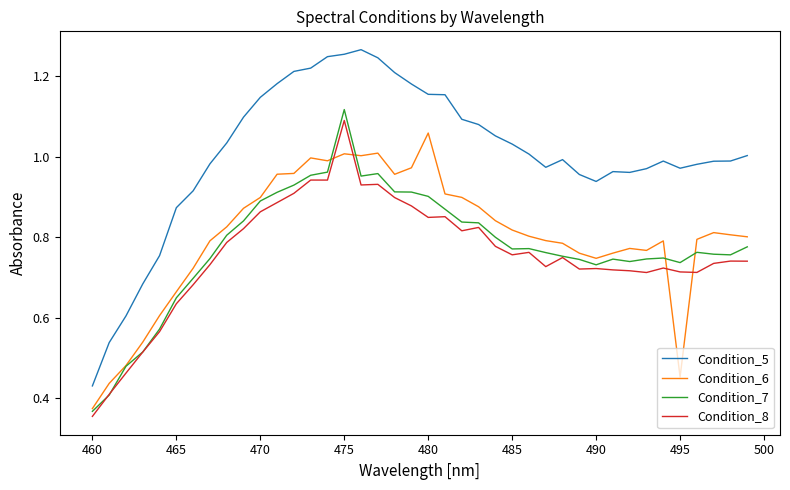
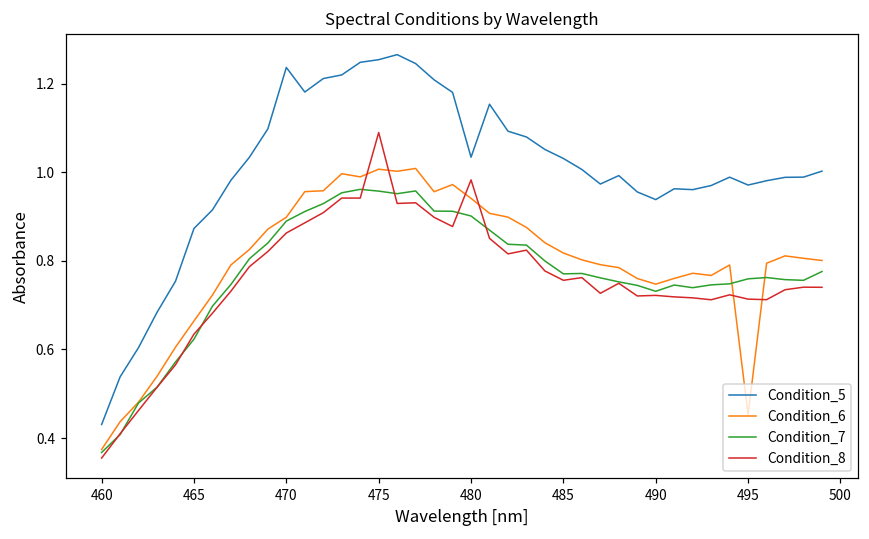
  {
    "Condition_5": {
      "460": 0.43,
      "465": 0.87,
-     "470": 1.15,
+     "470": 1.24,
      "475": 1.25,
-     "480": 1.15,
+     "480": 1.03,
      "485": 1.03,
      "490": 0.94,
      "495": 0.97
    },
    "Condition_6": {
      "460": 0.37,
      "465": 0.66,
      "470": 0.90,
      "475": 1.01,
-     "480": 1.06,
+     "480": 0.94,
      "485": 0.82,
      "490": 0.75
    },
    "Condition_7": {
      "460": 0.37,
-     "465": 0.65,
+     "465": 0.62,
      "470": 0.89,
-     "475": 1.12,
+     "475": 0.96,
      "480": 0.90,
      "485": 0.77,
      "490": 0.73,
-     "495": 0.74
+     "495": 0.76
    },
    "Condition_8": {
      "460": 0.35,
      "465": 0.63,
      "470": 0.86,
      "475": 1.09,
-     "480": 0.85,
+     "480": 0.98,
      "485": 0.76,
      "490": 0.72,
      "495": 0.71
    }
  }
